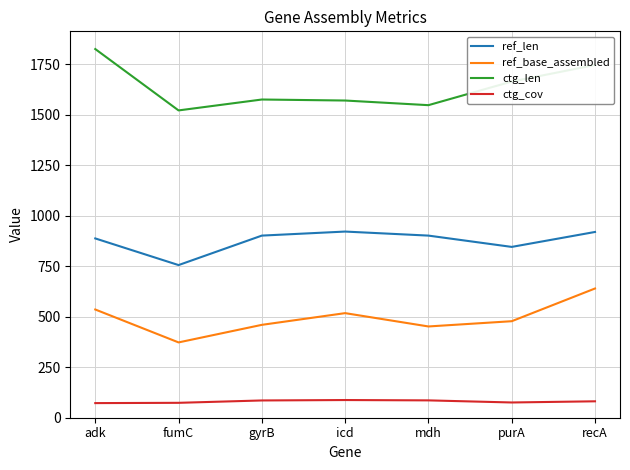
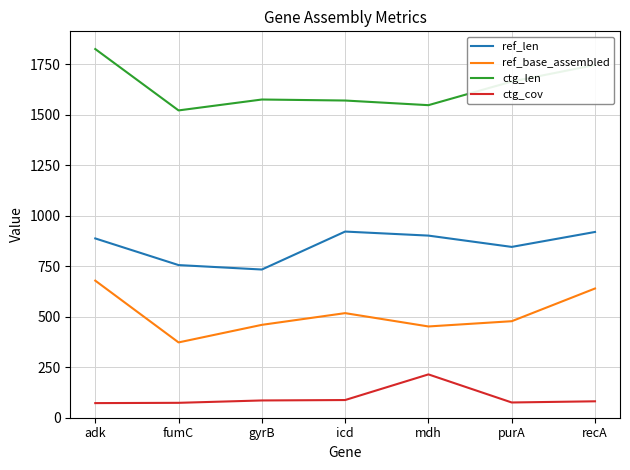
  {
    "ref_len": {
      "adk": 890,
      "fumC": 760,
-     "gyrB": 900,
+     "gyrB": 730,
      "icd": 920,
      "mdh": 900,
      "purA": 850,
      "recA": 920
    },
    "ref_base_assembled": {
-     "adk": 540,
+     "adk": 680,
      "fumC": 370,
      "gyrB": 460,
      "icd": 520,
      "mdh": 450,
      "purA": 480,
      "recA": 640
    },
    "ctg_len": {
      "adk": 1830,
      "fumC": 1520,
      "gyrB": 1580,
      "icd": 1570,
      "mdh": 1550
    },
    "ctg_cov": {
      "adk": 70,
      "fumC": 70,
      "gyrB": 90,
      "icd": 90,
-     "mdh": 90,
+     "mdh": 210,
      "purA": 80,
      "recA": 80
    }
  }
